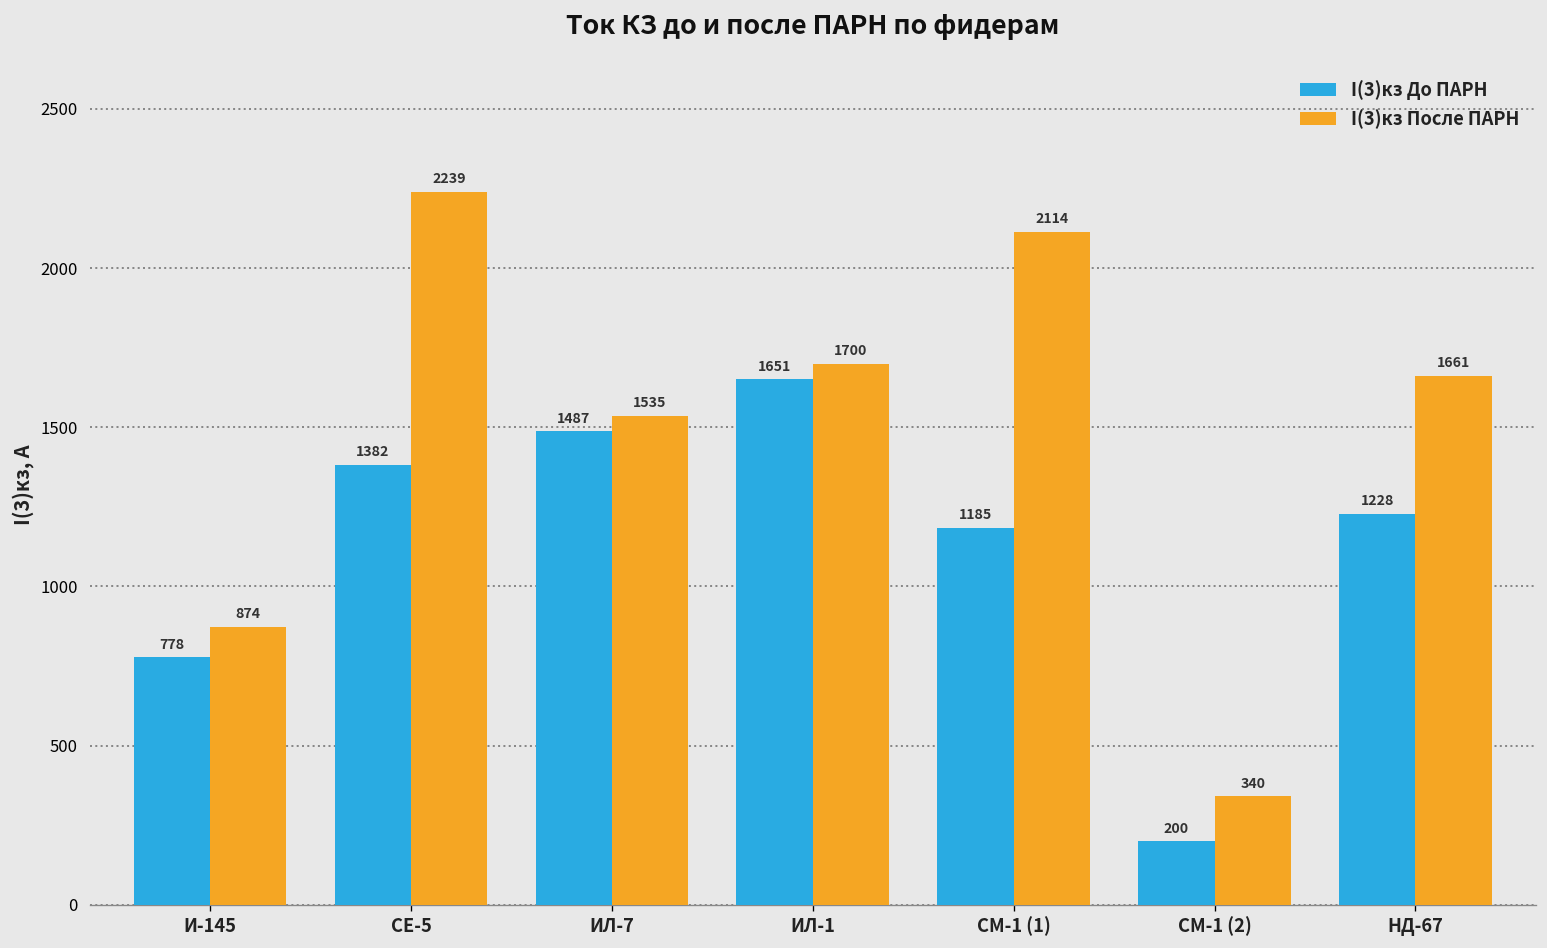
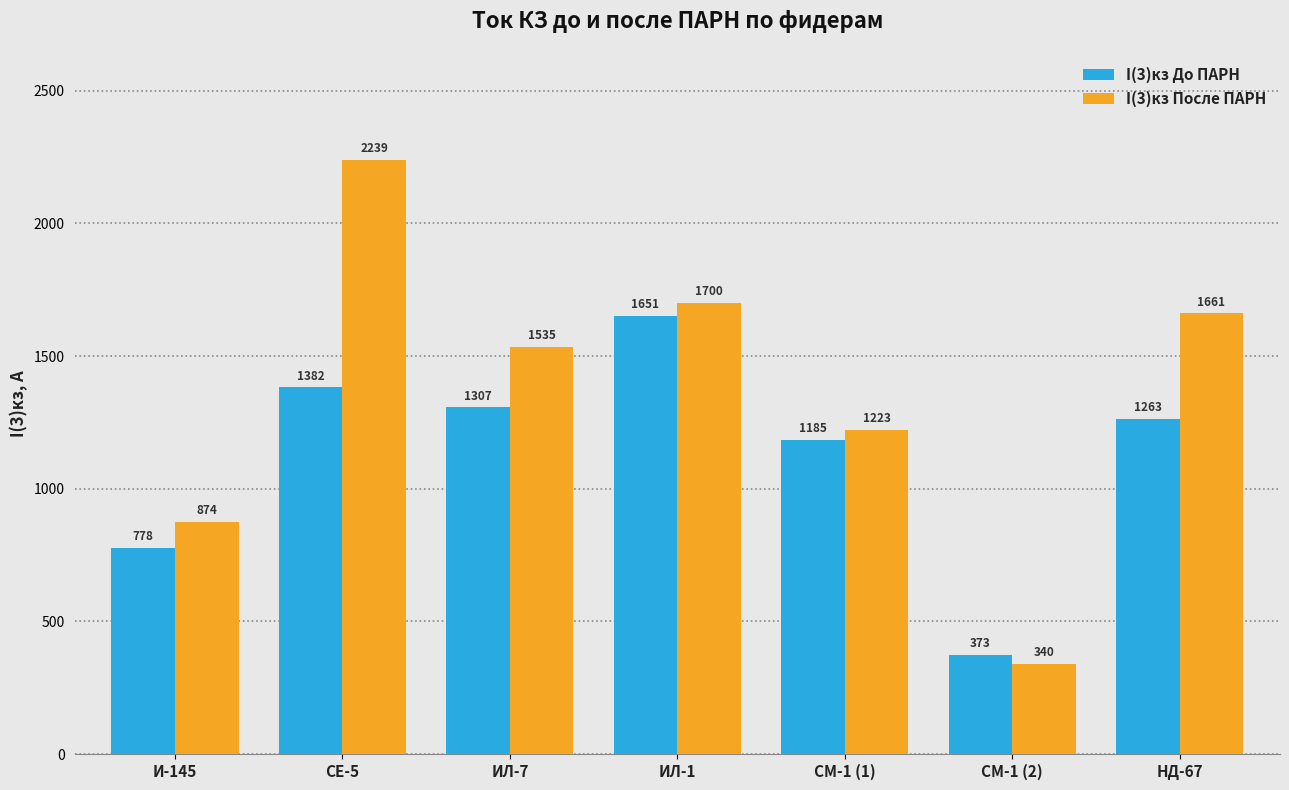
  {
    "I(3)кз До ПАРН": {
      "И-145": 778,
      "СЕ-5": 1382,
-     "ИЛ-7": 1487,
+     "ИЛ-7": 1307,
      "ИЛ-1": 1651,
      "СМ-1 (1)": 1185,
-     "СМ-1 (2)": 200,
-     "НД-67": 1228
+     "СМ-1 (2)": 373,
+     "НД-67": 1263
    },
    "I(3)кз После ПАРН": {
      "И-145": 874,
      "СЕ-5": 2239,
      "ИЛ-7": 1535,
      "ИЛ-1": 1700,
-     "СМ-1 (1)": 2114,
+     "СМ-1 (1)": 1223,
      "СМ-1 (2)": 340,
      "НД-67": 1661
    }
  }
